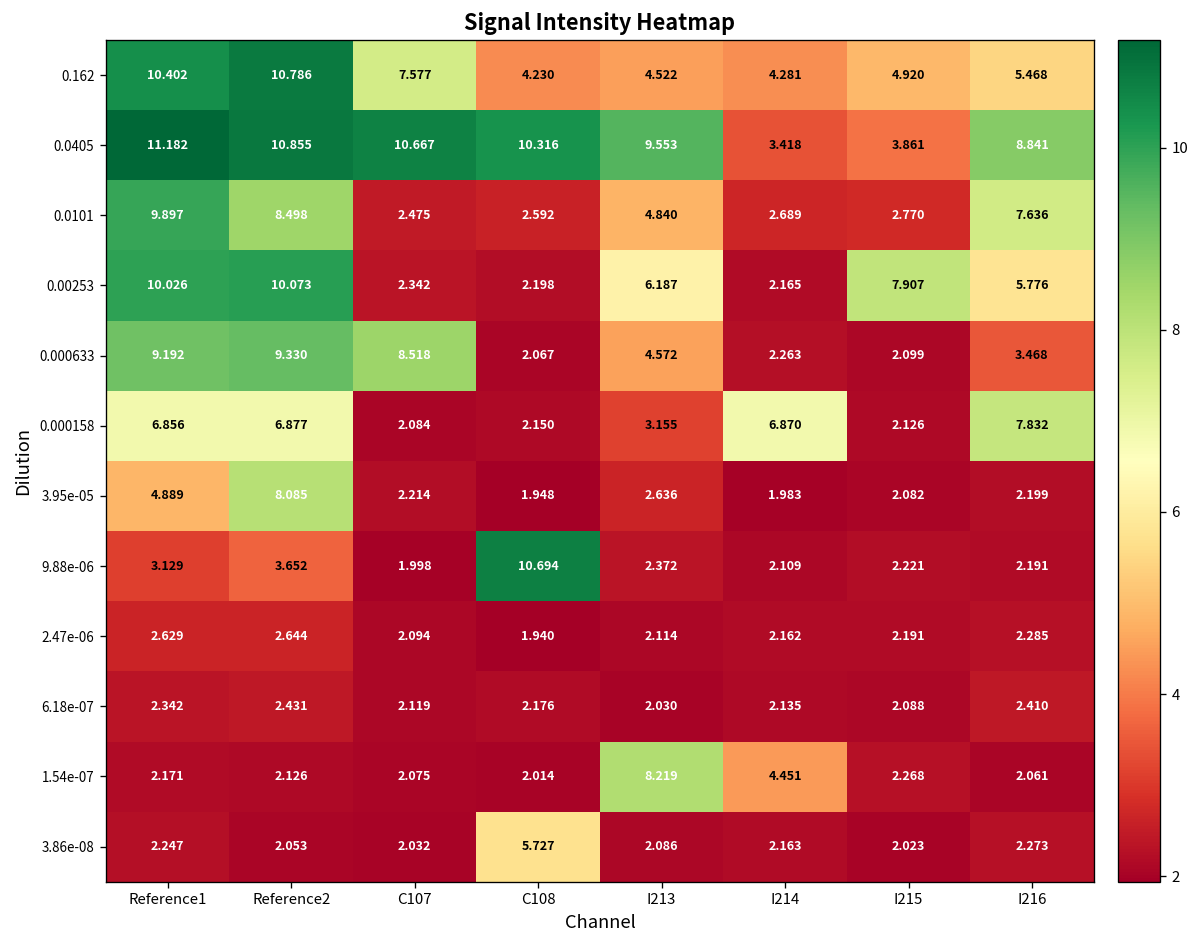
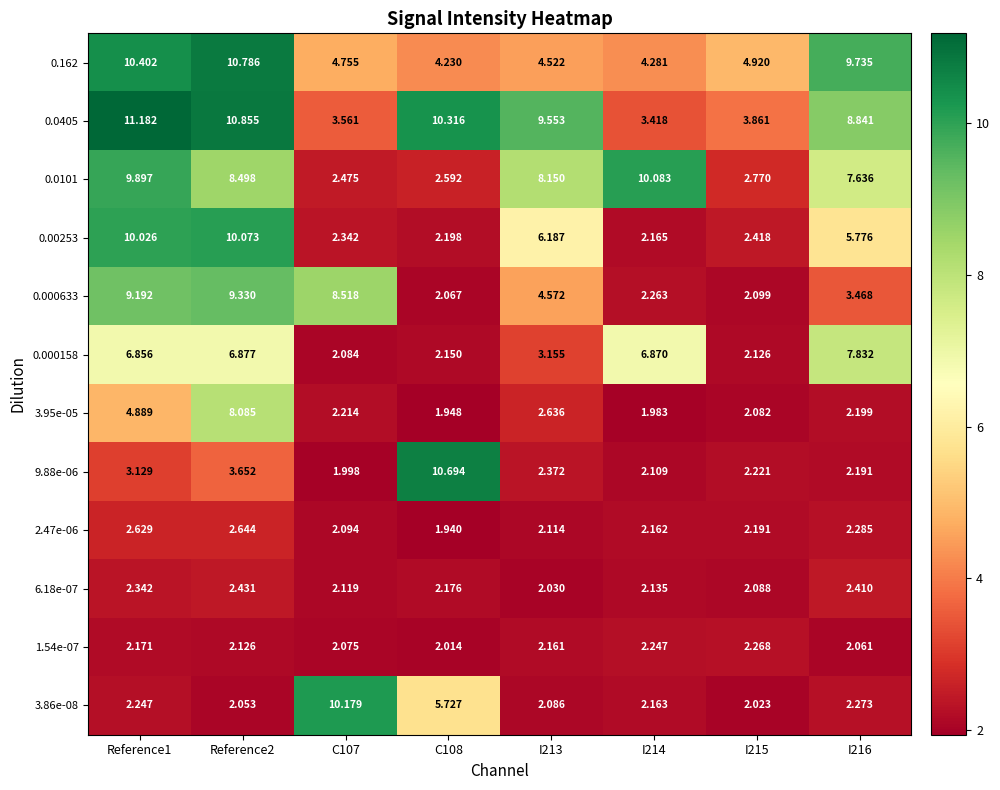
  {
    "0.162": {
      "Reference1": 10.402,
      "Reference2": 10.786,
-     "C107": 7.577,
+     "C107": 4.755,
      "C108": 4.230,
      "I213": 4.522,
      "I214": 4.281,
      "I215": 4.920,
-     "I216": 5.468
+     "I216": 9.735
    },
    "0.0405": {
      "Reference1": 11.182,
      "Reference2": 10.855,
-     "C107": 10.667,
+     "C107": 3.561,
      "C108": 10.316,
      "I213": 9.553,
      "I214": 3.418,
      "I215": 3.861,
      "I216": 8.841
    },
    "0.0101": {
      "Reference1": 9.897,
      "Reference2": 8.498,
      "C107": 2.475,
      "C108": 2.592,
-     "I213": 4.840,
-     "I214": 2.689,
+     "I213": 8.150,
+     "I214": 10.083,
      "I215": 2.770,
      "I216": 7.636
    },
    "0.00253": {
      "Reference1": 10.026,
      "Reference2": 10.073,
      "C107": 2.342,
      "C108": 2.198,
      "I213": 6.187,
      "I214": 2.165,
-     "I215": 7.907,
+     "I215": 2.418,
      "I216": 5.776
    },
    "0.000633": {
      "Reference1": 9.192,
      "Reference2": 9.330,
      "C107": 8.518,
      "C108": 2.067,
      "I213": 4.572,
      "I214": 2.263,
      "I215": 2.099,
      "I216": 3.468
    },
    "0.000158": {
      "Reference1": 6.856,
      "Reference2": 6.877,
      "C107": 2.084,
      "C108": 2.150,
      "I213": 3.155,
      "I214": 6.870,
      "I215": 2.126,
      "I216": 7.832
    },
    "3.95e-05": {
      "Reference1": 4.889,
      "Reference2": 8.085,
      "C107": 2.214,
      "C108": 1.948,
      "I213": 2.636,
      "I214": 1.983,
      "I215": 2.082,
      "I216": 2.199
    },
    "9.88e-06": {
      "Reference1": 3.129,
      "Reference2": 3.652,
      "C107": 1.998,
      "C108": 10.694,
      "I213": 2.372,
      "I214": 2.109,
      "I215": 2.221,
      "I216": 2.191
    },
    "2.47e-06": {
      "Reference1": 2.629,
      "Reference2": 2.644,
      "C107": 2.094,
      "C108": 1.940,
      "I213": 2.114,
      "I214": 2.162,
      "I215": 2.191,
      "I216": 2.285
    },
    "6.18e-07": {
      "Reference1": 2.342,
      "Reference2": 2.431,
      "C107": 2.119,
      "C108": 2.176,
      "I213": 2.030,
      "I214": 2.135,
      "I215": 2.088,
      "I216": 2.410
    },
    "1.54e-07": {
      "Reference1": 2.171,
      "Reference2": 2.126,
      "C107": 2.075,
      "C108": 2.014,
-     "I213": 8.219,
-     "I214": 4.451,
+     "I213": 2.161,
+     "I214": 2.247,
      "I215": 2.268,
      "I216": 2.061
    },
    "3.86e-08": {
      "Reference1": 2.247,
      "Reference2": 2.053,
-     "C107": 2.032,
+     "C107": 10.179,
      "C108": 5.727,
      "I213": 2.086,
      "I214": 2.163,
      "I215": 2.023,
      "I216": 2.273
    }
  }
